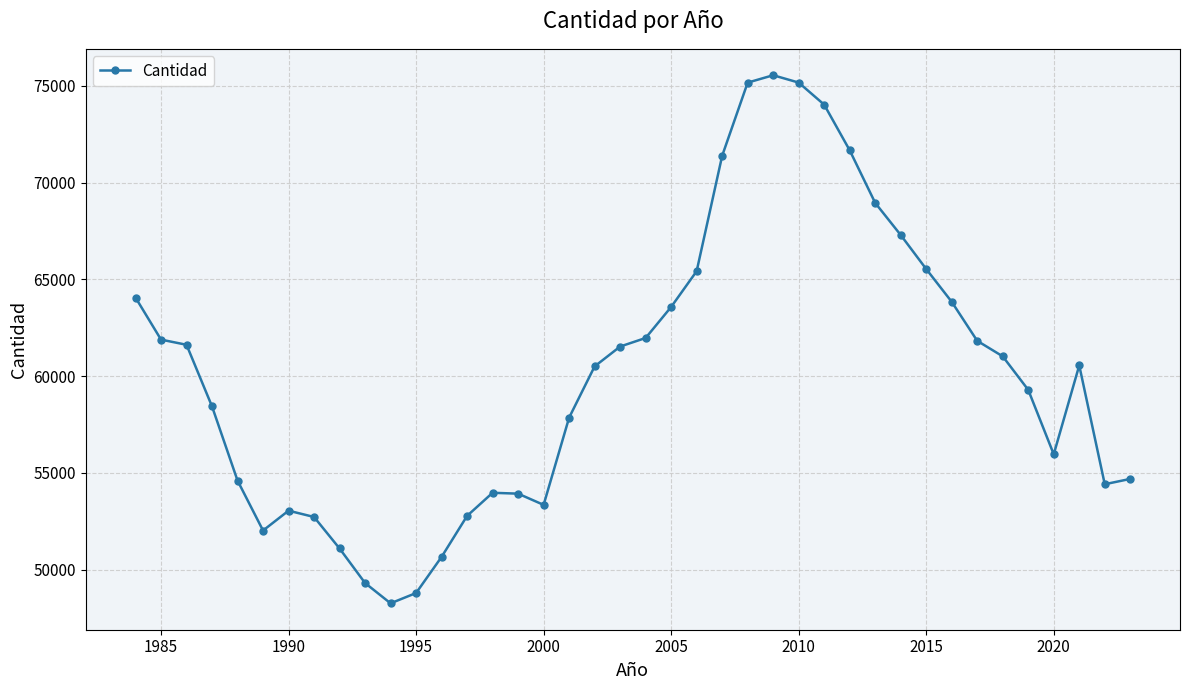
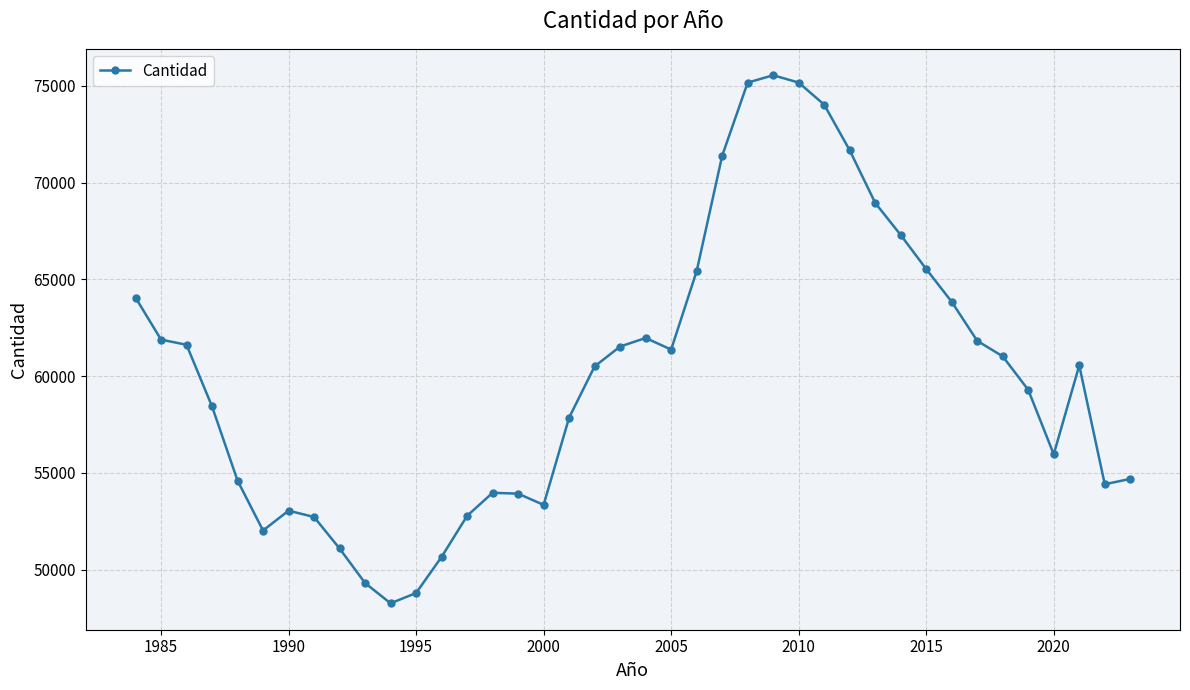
  {
    "1985": 61900,
    "1990": 53000,
    "1995": 48800,
    "2000": 53300,
-   "2005": 63600,
+   "2005": 61400,
    "2010": 75200,
    "2015": 65500,
    "2020": 56000
  }
